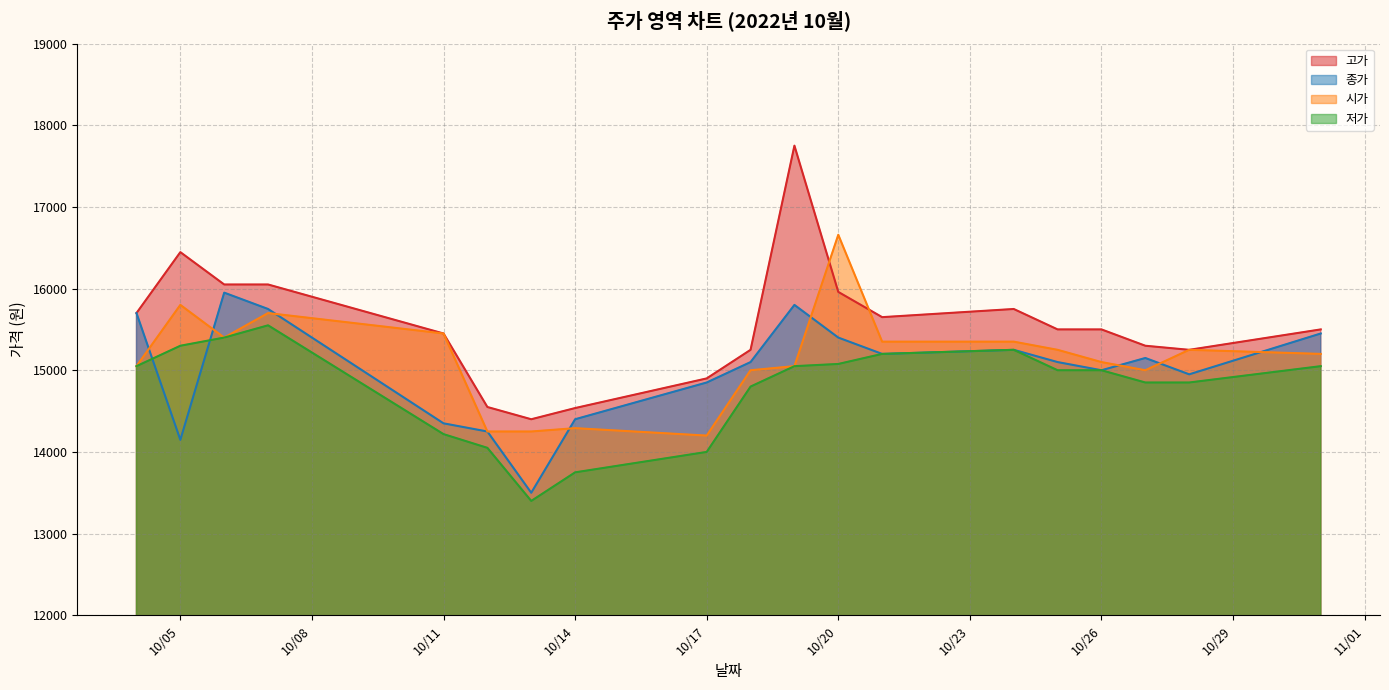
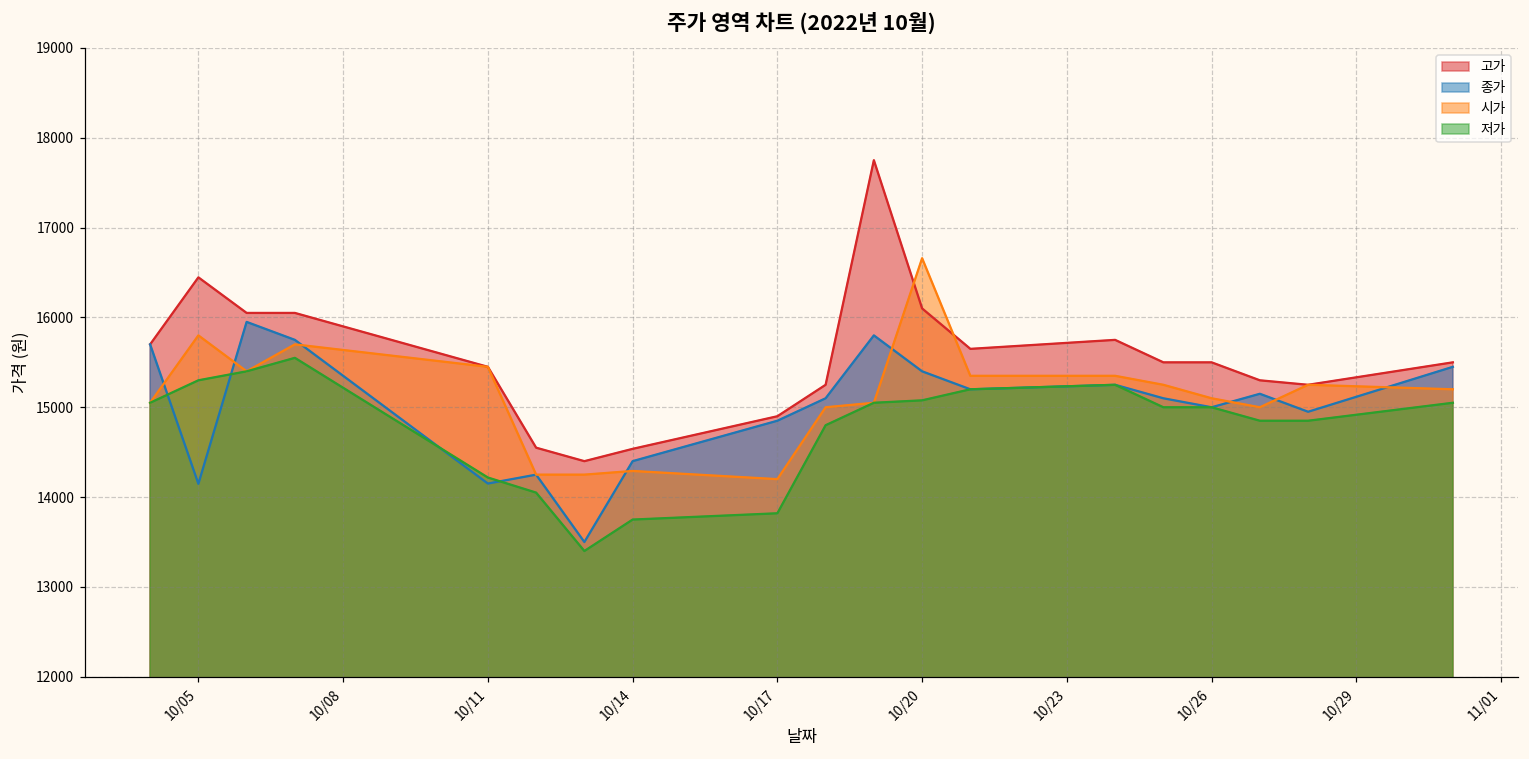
  {
    "고가": {
      "10/05": 16400,
      "10/14": 14500,
      "10/17": 14900,
-     "10/20": 16000,
+     "10/20": 16100,
      "10/26": 15500
    },
    "종가": {
      "10/05": 14100,
-     "10/11": 14400,
+     "10/11": 14200,
      "10/14": 14400,
      "10/17": 14900,
      "10/20": 15400
    },
    "시가": {
      "10/05": 15800,
      "10/14": 14300,
      "10/17": 14200,
      "10/20": 16700,
      "10/26": 15100
    },
    "저가": {
      "10/05": 15300,
      "10/11": 14200,
      "10/14": 13800,
-     "10/17": 14000,
+     "10/17": 13800,
      "10/20": 15100
    }
  }
